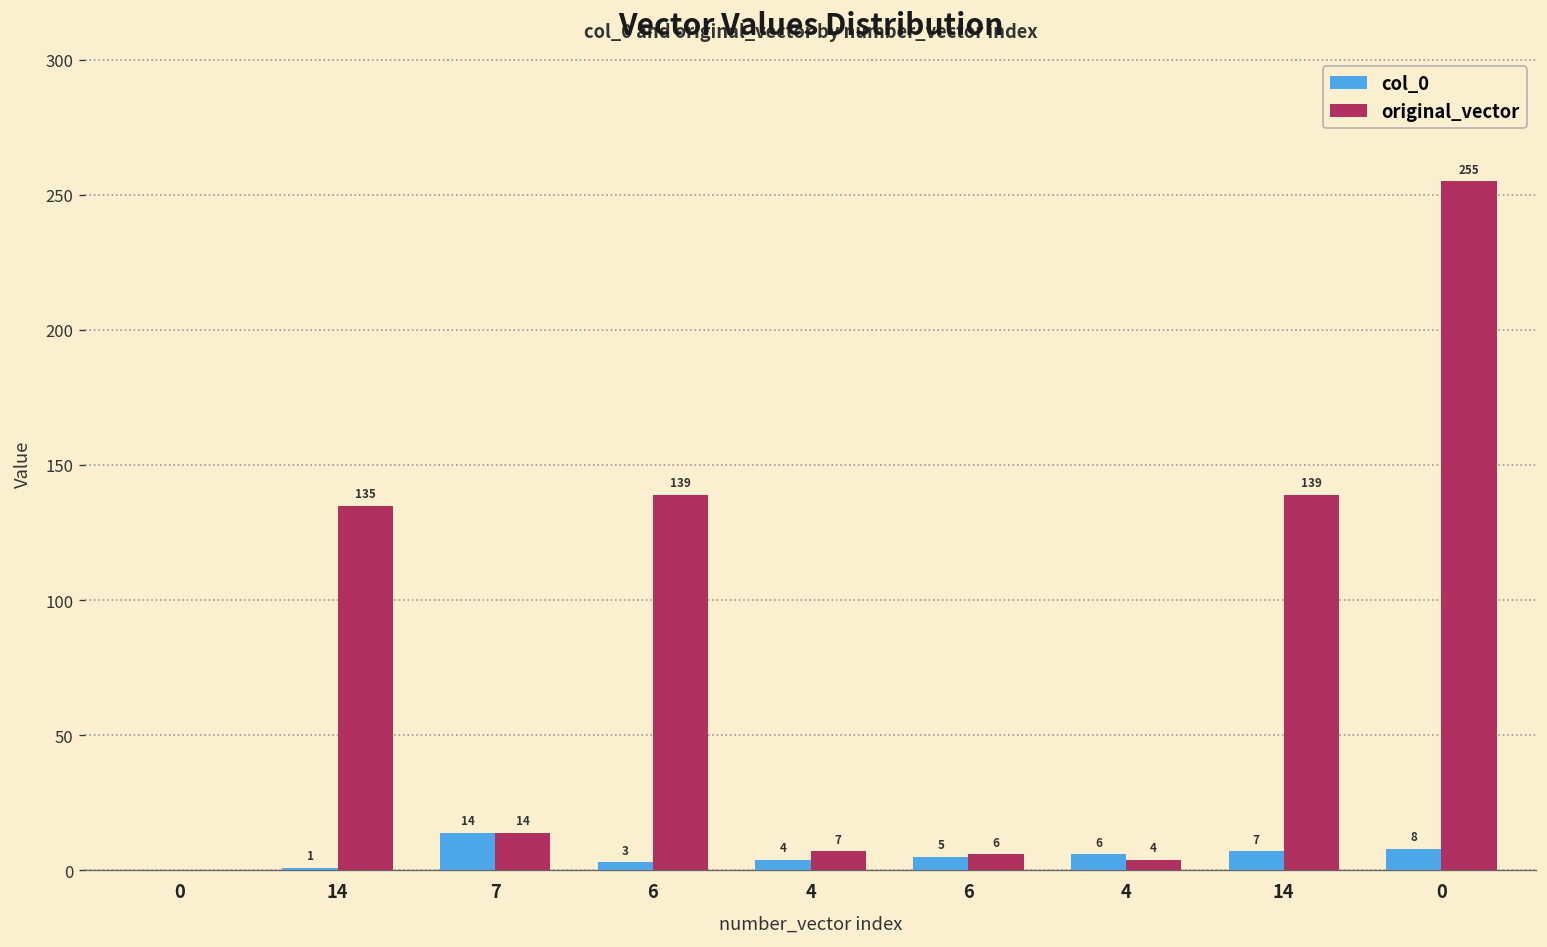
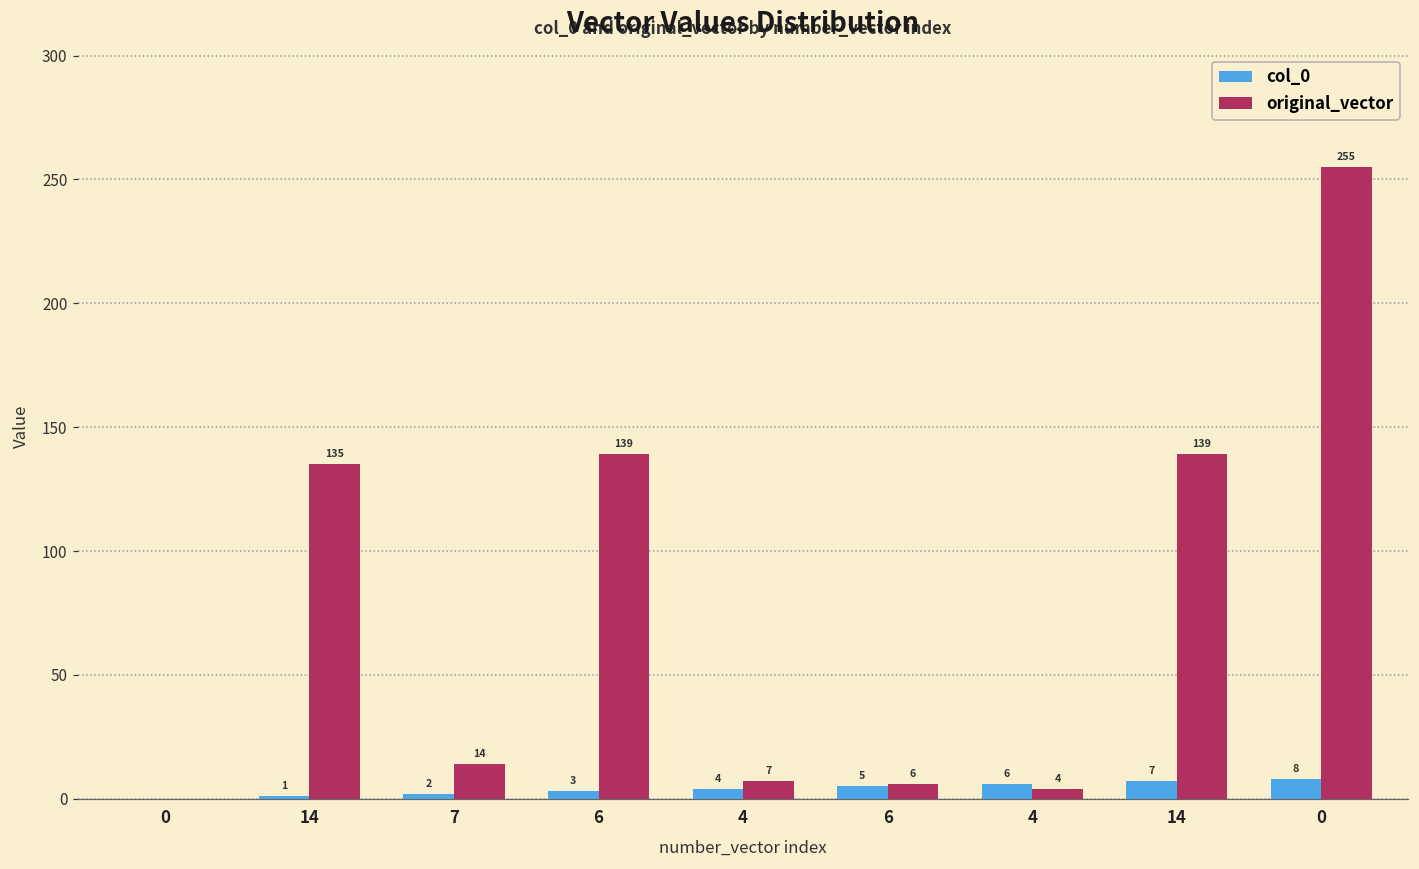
  {
    "col_0": {
-     "7": 14
+     "7": 2
    },
    "original_vector": {
      "7": 14
    }
  }
